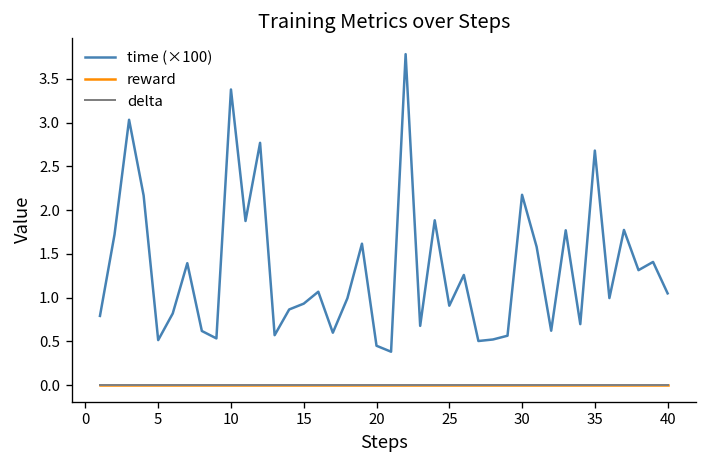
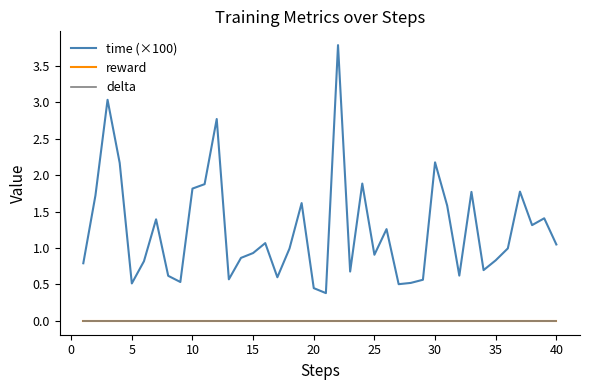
  {
    "time (×100)": {
      "5": 0.5,
-     "10": 3.4,
+     "10": 1.8,
      "15": 0.9,
      "20": 0.4,
      "25": 0.9,
      "30": 2.2,
-     "35": 2.7,
+     "35": 0.8,
      "40": 1.0
    },
    "delta": {
      "5": 0.0,
      "10": 0.0,
      "15": 0.0,
      "20": 0.0,
      "25": 0.0,
      "30": 0.0,
      "35": 0.0,
      "40": 0.0
    }
  }
